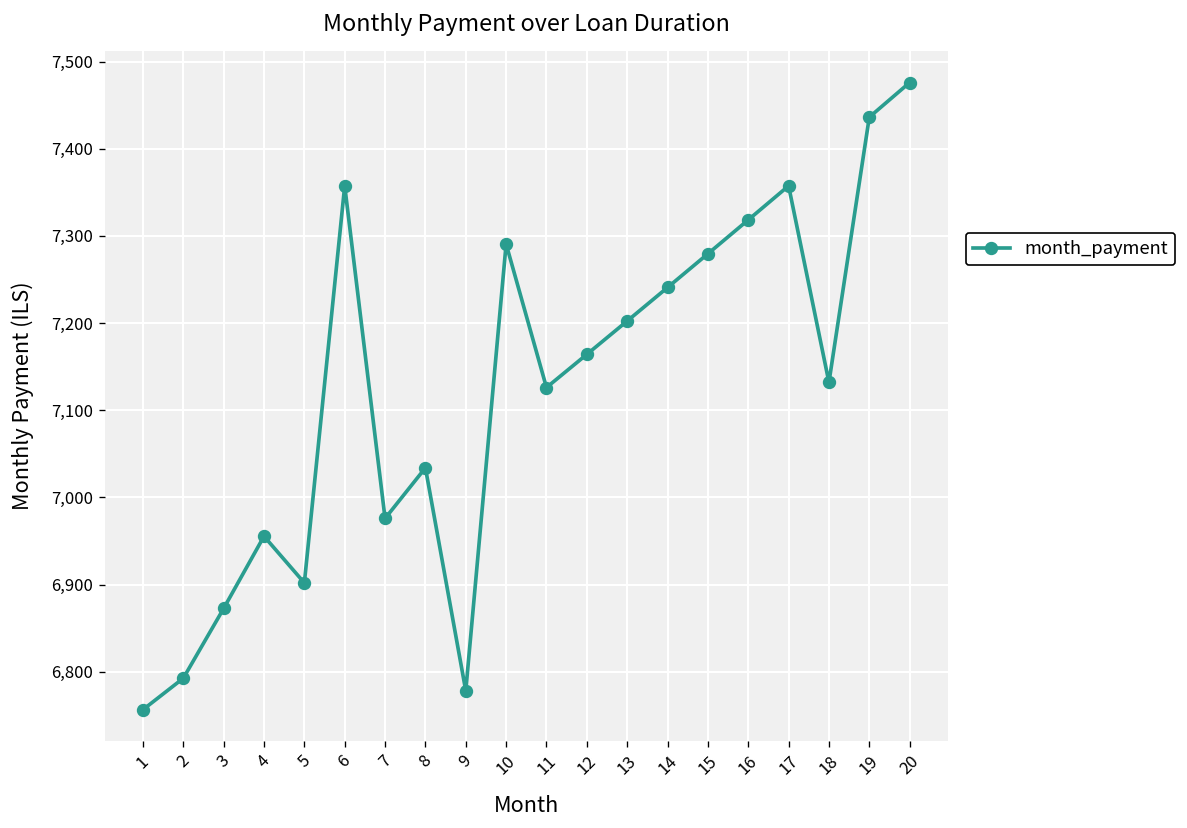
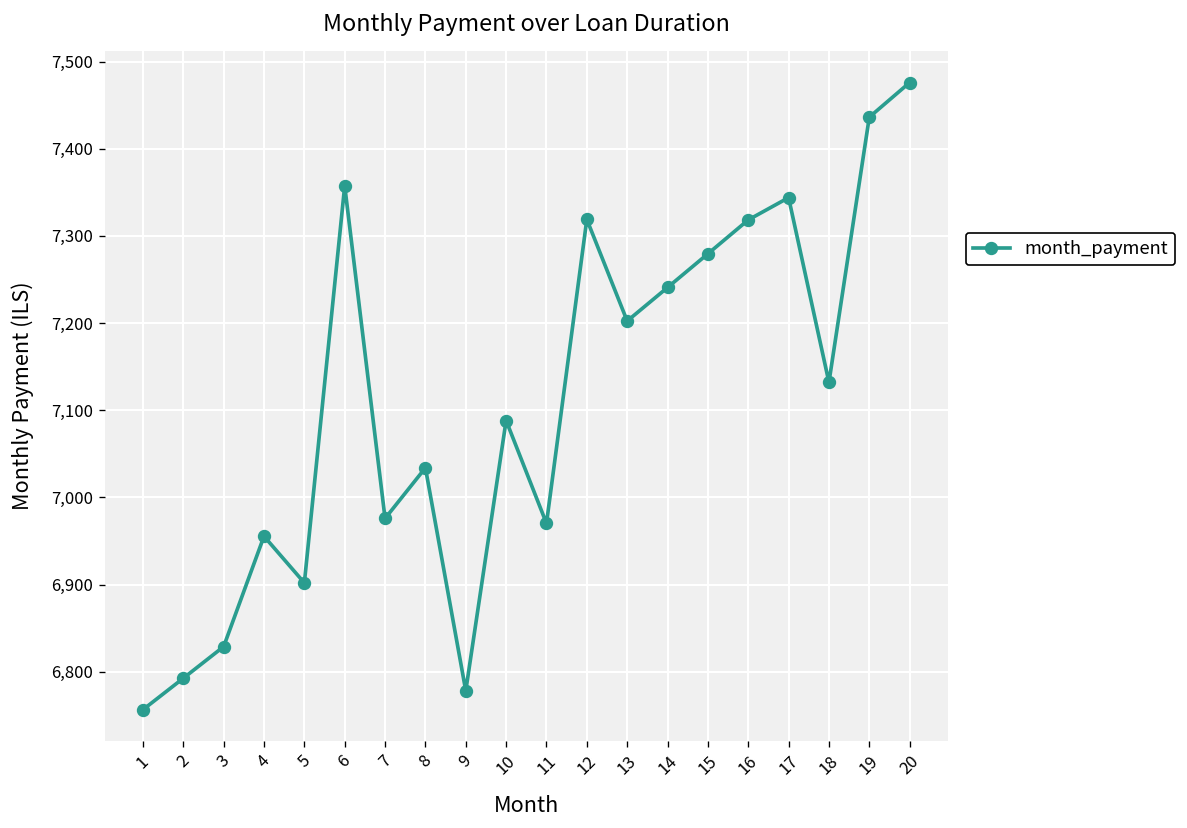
  {
    "1": "6,760",
    "2": "6,790",
-   "3": "6,870",
+   "3": "6,830",
    "4": "6,960",
    "5": "6,900",
    "6": "7,360",
    "7": "6,980",
    "8": "7,030",
    "9": "6,780",
-   "10": "7,290",
-   "11": "7,130",
-   "12": "7,160",
+   "10": "7,090",
+   "11": "6,970",
+   "12": "7,320",
    "13": "7,200",
    "14": "7,240",
    "15": "7,280",
    "16": "7,320",
-   "17": "7,360",
+   "17": "7,340",
    "18": "7,130",
    "19": "7,440",
    "20": "7,480"
  }
